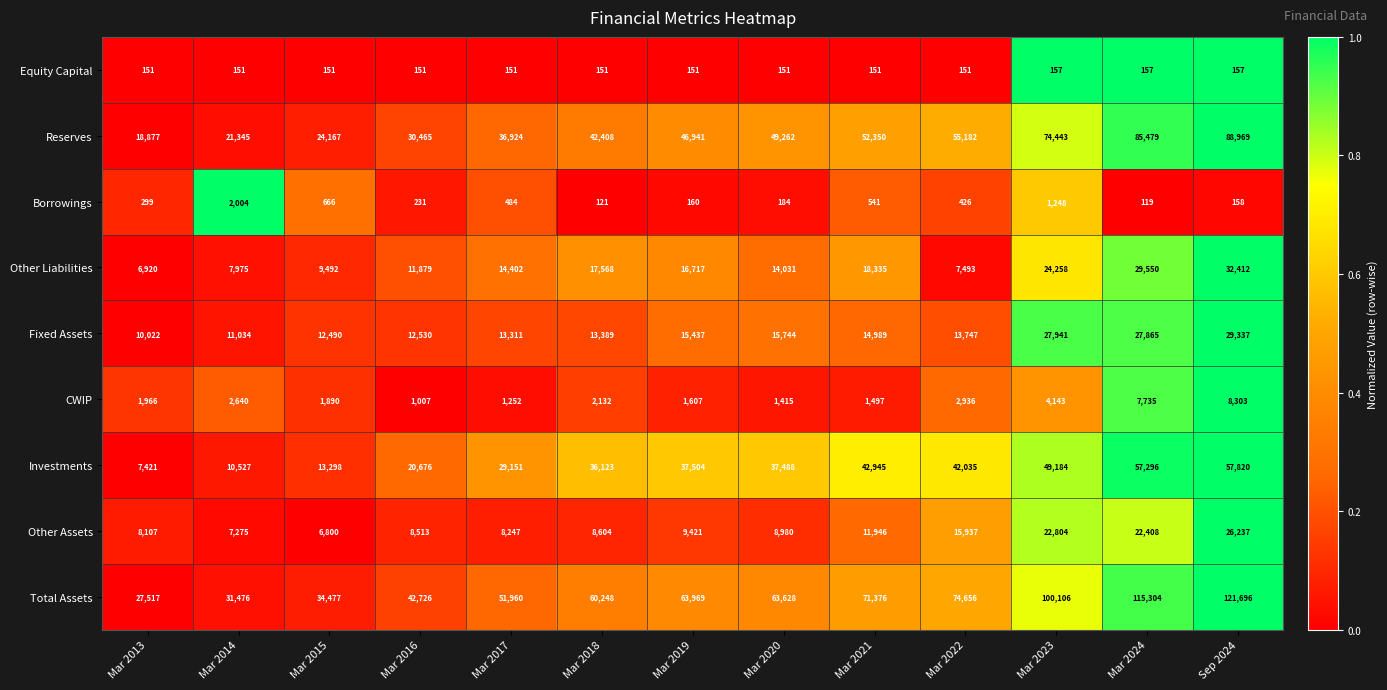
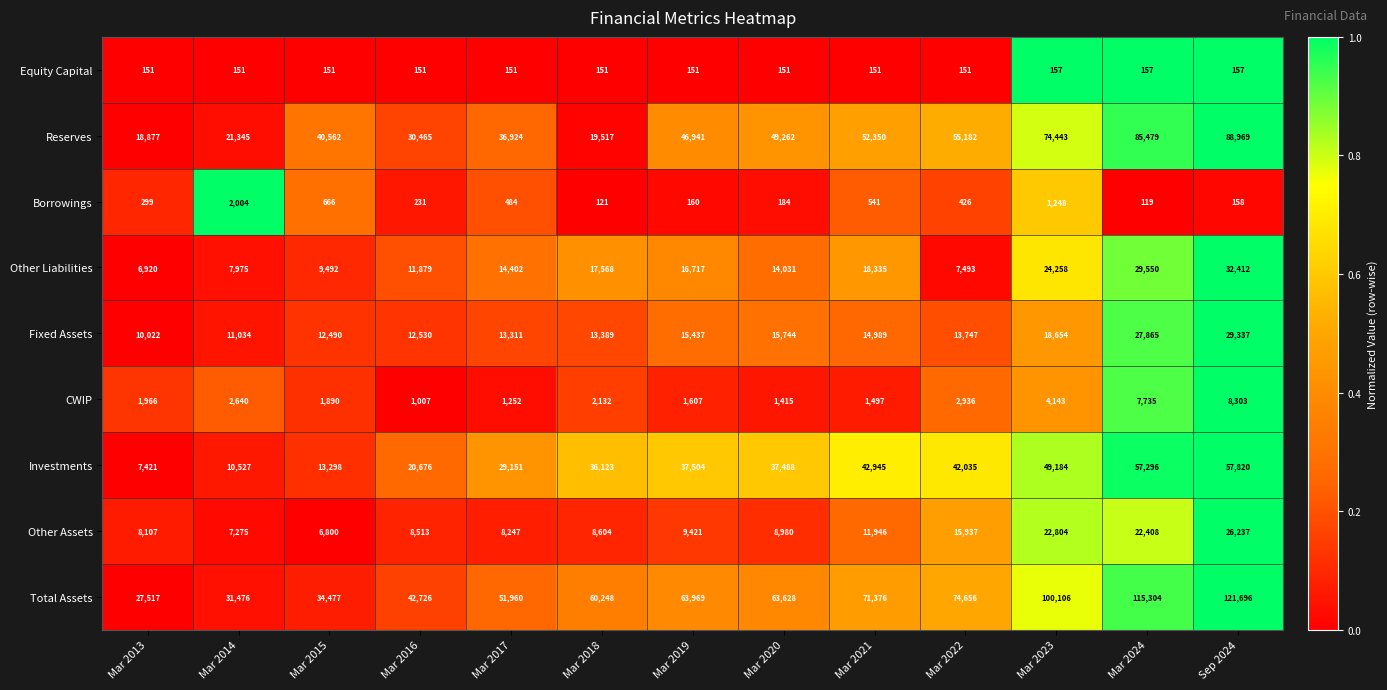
  {
    "Equity Capital": {
      "Mar 2013": "151",
      "Mar 2014": "151",
      "Mar 2015": "151",
      "Mar 2016": "151",
      "Mar 2017": "151",
      "Mar 2018": "151",
      "Mar 2019": "151",
      "Mar 2020": "151",
      "Mar 2021": "151",
      "Mar 2022": "151",
      "Mar 2023": "157",
      "Mar 2024": "157",
      "Sep 2024": "157"
    },
    "Reserves": {
      "Mar 2013": "18,877",
      "Mar 2014": "21,345",
-     "Mar 2015": "24,167",
+     "Mar 2015": "40,562",
      "Mar 2016": "30,465",
      "Mar 2017": "36,924",
-     "Mar 2018": "42,408",
+     "Mar 2018": "19,517",
      "Mar 2019": "46,941",
      "Mar 2020": "49,262",
      "Mar 2021": "52,350",
      "Mar 2022": "55,182",
      "Mar 2023": "74,443",
      "Mar 2024": "85,479",
      "Sep 2024": "88,969"
    },
    "Borrowings": {
      "Mar 2013": "299",
      "Mar 2014": "2,004",
      "Mar 2015": "666",
      "Mar 2016": "231",
      "Mar 2017": "484",
      "Mar 2018": "121",
      "Mar 2019": "160",
      "Mar 2020": "184",
      "Mar 2021": "541",
      "Mar 2022": "426",
      "Mar 2023": "1,248",
      "Mar 2024": "119",
      "Sep 2024": "158"
    },
    "Other Liabilities": {
      "Mar 2013": "6,920",
      "Mar 2014": "7,975",
      "Mar 2015": "9,492",
      "Mar 2016": "11,879",
      "Mar 2017": "14,402",
      "Mar 2018": "17,568",
      "Mar 2019": "16,717",
      "Mar 2020": "14,031",
      "Mar 2021": "18,335",
      "Mar 2022": "7,493",
      "Mar 2023": "24,258",
      "Mar 2024": "29,550",
      "Sep 2024": "32,412"
    },
    "Fixed Assets": {
      "Mar 2013": "10,022",
      "Mar 2014": "11,034",
      "Mar 2015": "12,490",
      "Mar 2016": "12,530",
      "Mar 2017": "13,311",
      "Mar 2018": "13,389",
      "Mar 2019": "15,437",
      "Mar 2020": "15,744",
      "Mar 2021": "14,989",
      "Mar 2022": "13,747",
-     "Mar 2023": "27,941",
+     "Mar 2023": "18,654",
      "Mar 2024": "27,865",
      "Sep 2024": "29,337"
    },
    "CWIP": {
      "Mar 2013": "1,966",
      "Mar 2014": "2,640",
      "Mar 2015": "1,890",
      "Mar 2016": "1,007",
      "Mar 2017": "1,252",
      "Mar 2018": "2,132",
      "Mar 2019": "1,607",
      "Mar 2020": "1,415",
      "Mar 2021": "1,497",
      "Mar 2022": "2,936",
      "Mar 2023": "4,143",
      "Mar 2024": "7,735",
      "Sep 2024": "8,303"
    },
    "Investments": {
      "Mar 2013": "7,421",
      "Mar 2014": "10,527",
      "Mar 2015": "13,298",
      "Mar 2016": "20,676",
      "Mar 2017": "29,151",
      "Mar 2018": "36,123",
      "Mar 2019": "37,504",
      "Mar 2020": "37,488",
      "Mar 2021": "42,945",
      "Mar 2022": "42,035",
      "Mar 2023": "49,184",
      "Mar 2024": "57,296",
      "Sep 2024": "57,820"
    },
    "Other Assets": {
      "Mar 2013": "8,107",
      "Mar 2014": "7,275",
      "Mar 2015": "6,800",
      "Mar 2016": "8,513",
      "Mar 2017": "8,247",
      "Mar 2018": "8,604",
      "Mar 2019": "9,421",
      "Mar 2020": "8,980",
      "Mar 2021": "11,946",
      "Mar 2022": "15,937",
      "Mar 2023": "22,804",
      "Mar 2024": "22,408",
      "Sep 2024": "26,237"
    },
    "Total Assets": {
      "Mar 2013": "27,517",
      "Mar 2014": "31,476",
      "Mar 2015": "34,477",
      "Mar 2016": "42,726",
      "Mar 2017": "51,960",
      "Mar 2018": "60,248",
      "Mar 2019": "63,969",
      "Mar 2020": "63,628",
      "Mar 2021": "71,376",
      "Mar 2022": "74,656",
      "Mar 2023": "100,106",
      "Mar 2024": "115,304",
      "Sep 2024": "121,696"
    }
  }
